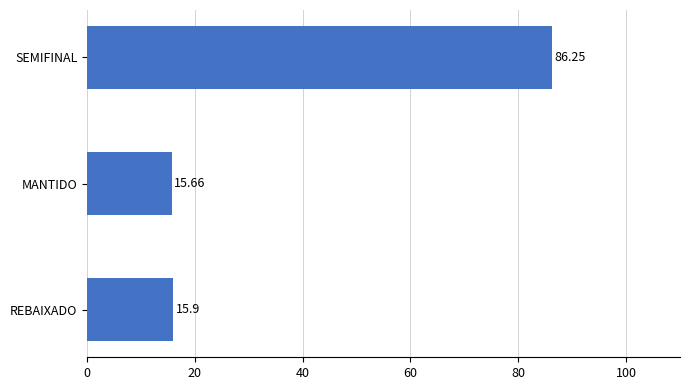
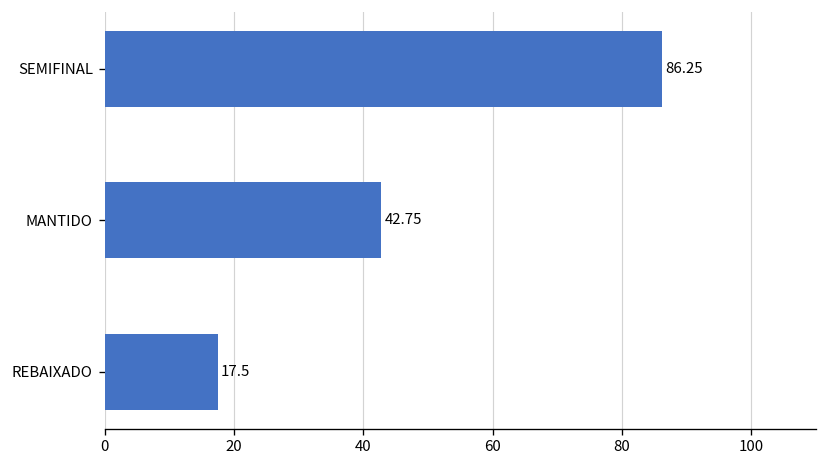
  {
    "SEMIFINAL": 86.25,
-   "MANTIDO": 15.66,
-   "REBAIXADO": 15.9
+   "MANTIDO": 42.75,
+   "REBAIXADO": 17.5
  }
